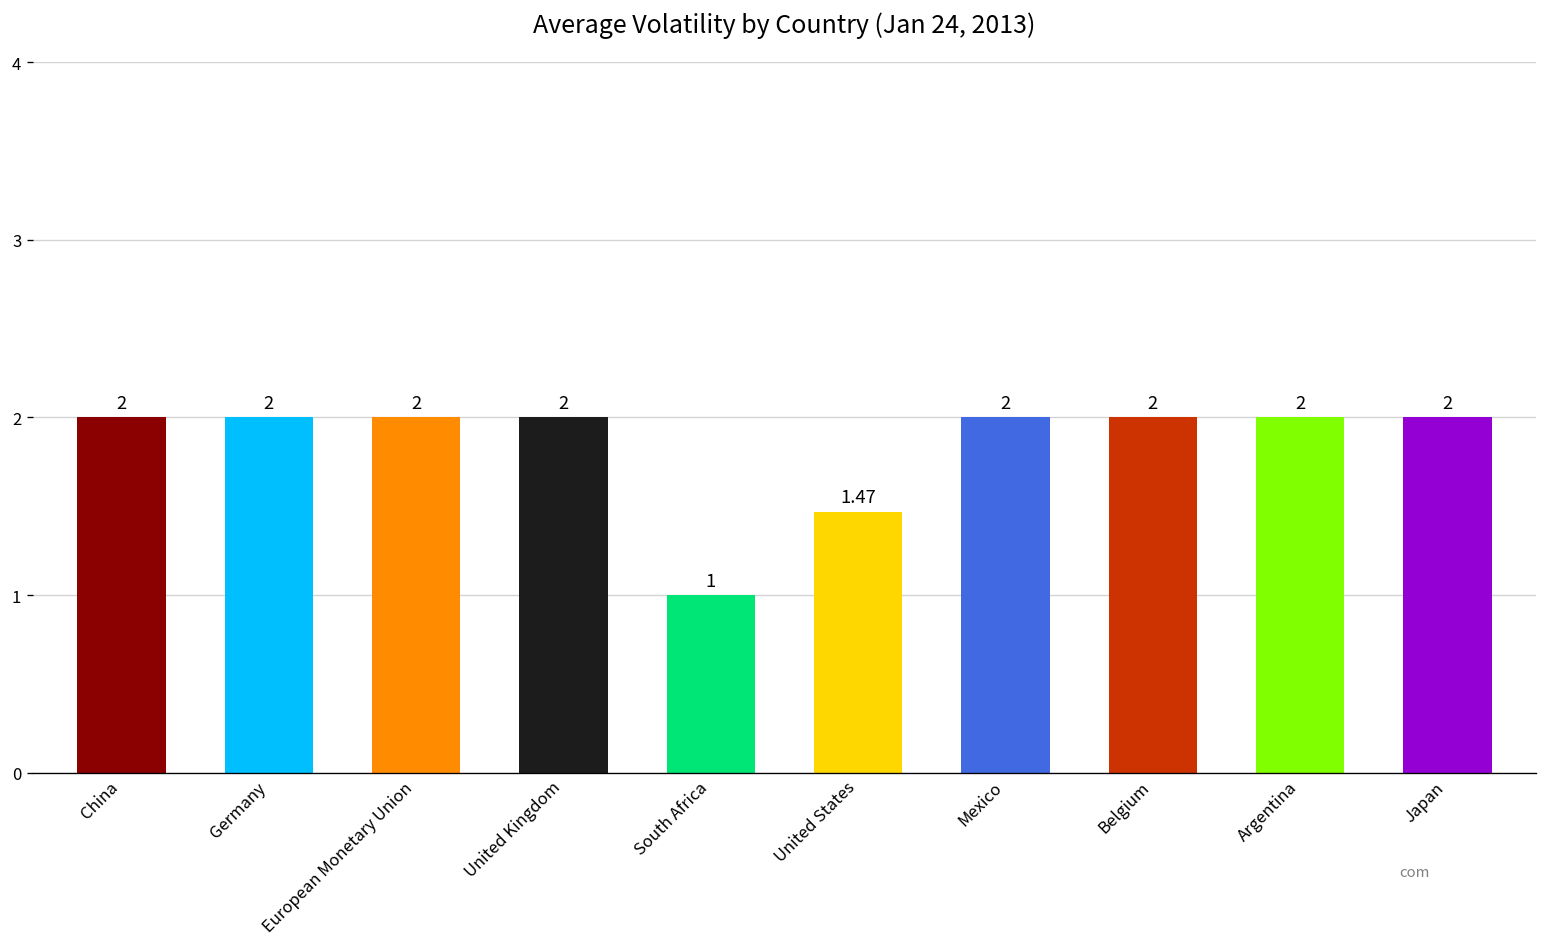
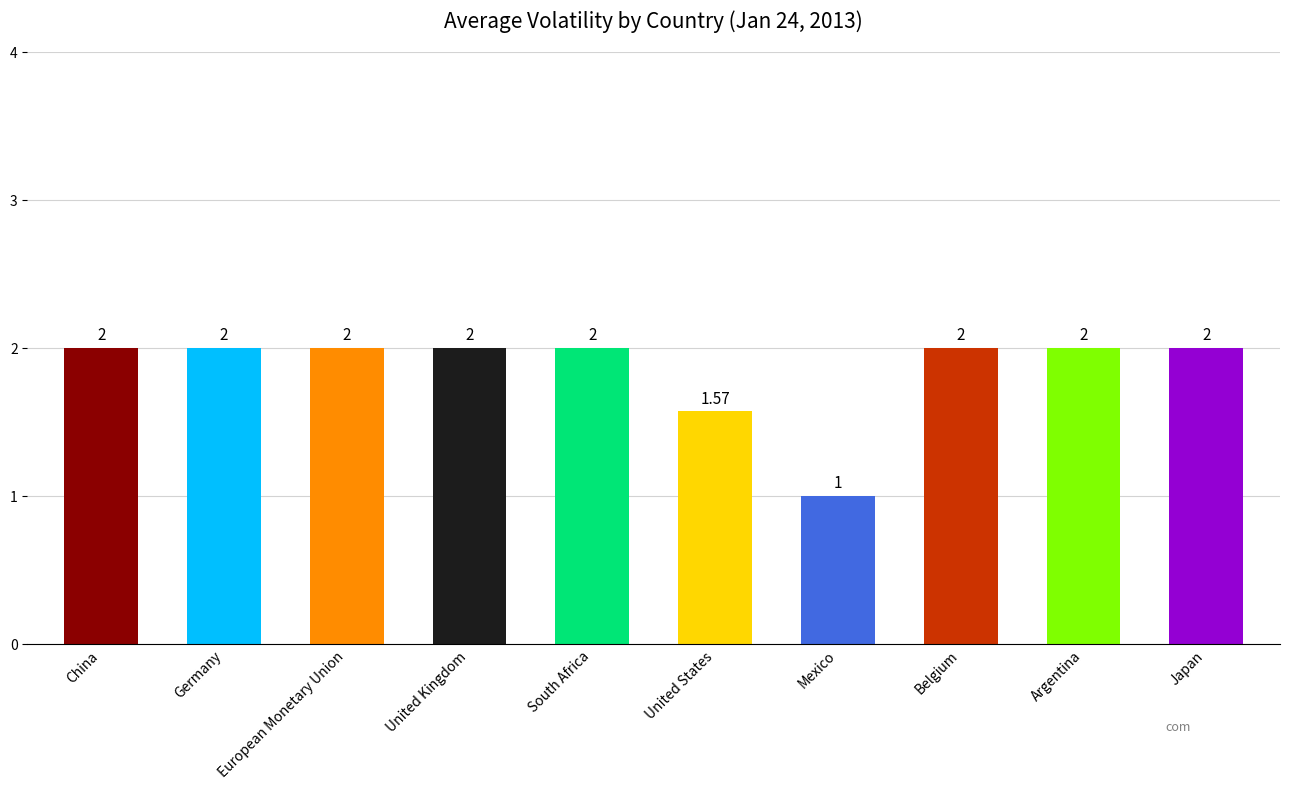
  {
    "China": 2,
    "Germany": 2,
    "European Monetary Union": 2,
    "United Kingdom": 2,
-   "South Africa": 1,
-   "United States": 1.47,
-   "Mexico": 2,
+   "South Africa": 2,
+   "United States": 1.57,
+   "Mexico": 1,
    "Belgium": 2,
    "Argentina": 2,
    "Japan": 2
  }
